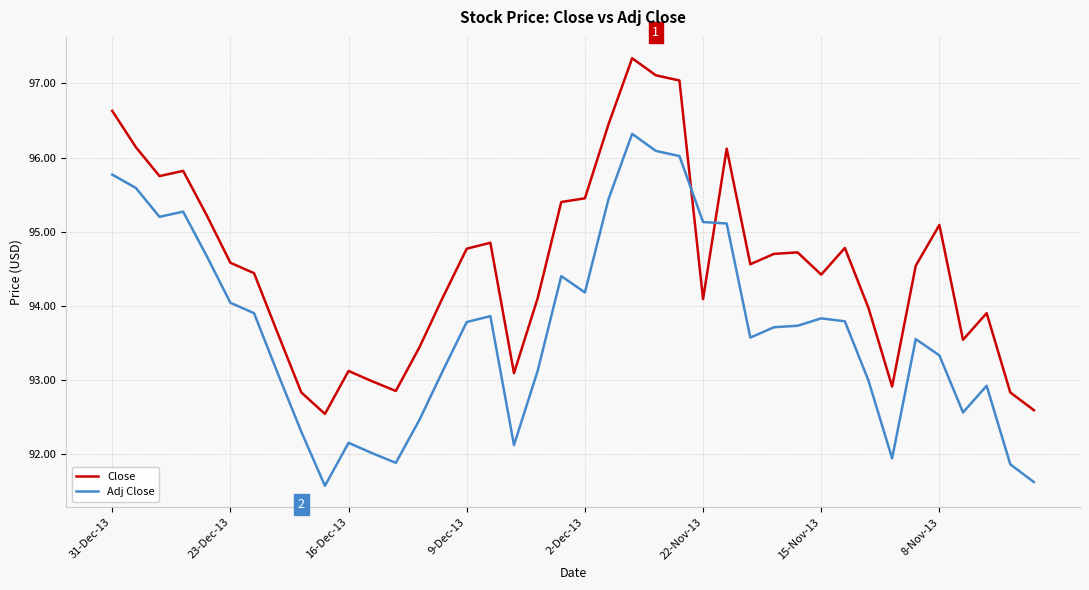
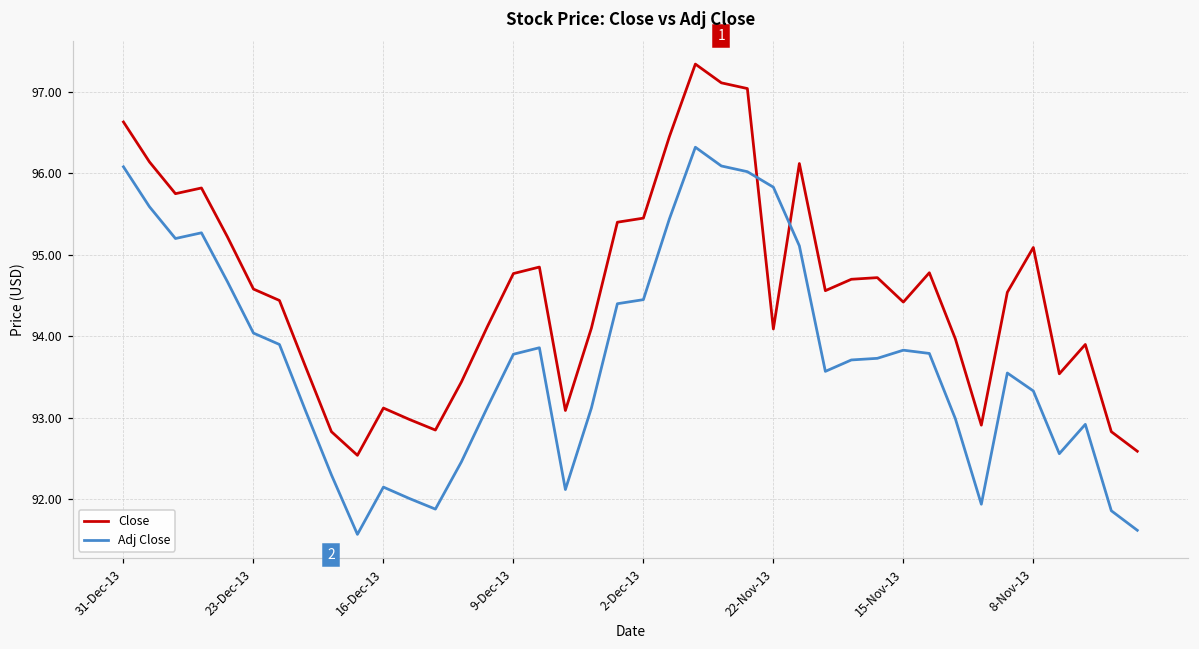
  {
    "Close": {
      "31-Dec-13": 96.6,
      "23-Dec-13": 94.6,
      "16-Dec-13": 93.1,
      "9-Dec-13": 94.8,
      "2-Dec-13": 95.5,
      "22-Nov-13": 94.1,
      "15-Nov-13": 94.4,
      "8-Nov-13": 95.1
    },
    "Adj Close": {
-     "31-Dec-13": 95.8,
+     "31-Dec-13": 96.1,
      "23-Dec-13": 94.0,
      "16-Dec-13": 92.2,
      "9-Dec-13": 93.8,
-     "2-Dec-13": 94.2,
-     "22-Nov-13": 95.1,
+     "2-Dec-13": 94.5,
+     "22-Nov-13": 95.8,
      "15-Nov-13": 93.8,
      "8-Nov-13": 93.3
    }
  }
